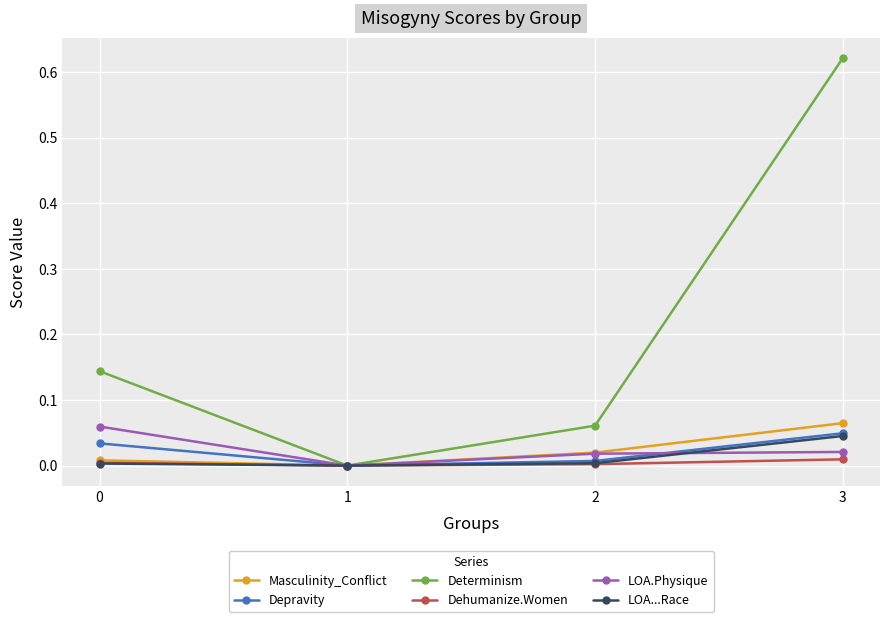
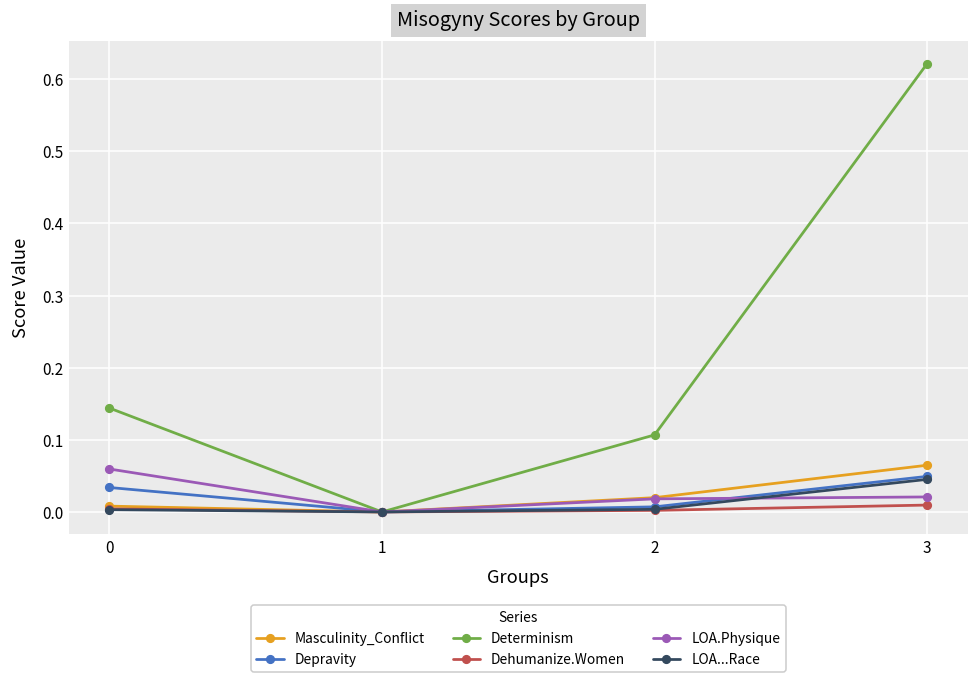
  {
    "Masculinity_Conflict": {
      "3": 0.06
    },
    "Depravity": {
      "0": 0.03,
      "3": 0.05
    },
    "Determinism": {
      "0": 0.14,
-     "2": 0.06,
+     "2": 0.11,
      "3": 0.62
    },
    "Dehumanize.Women": {
      "3": 0.01
    },
    "LOA.Physique": {
      "0": 0.06,
      "3": 0.02
    },
    "LOA...Race": {
      "3": 0.05
    }
  }
